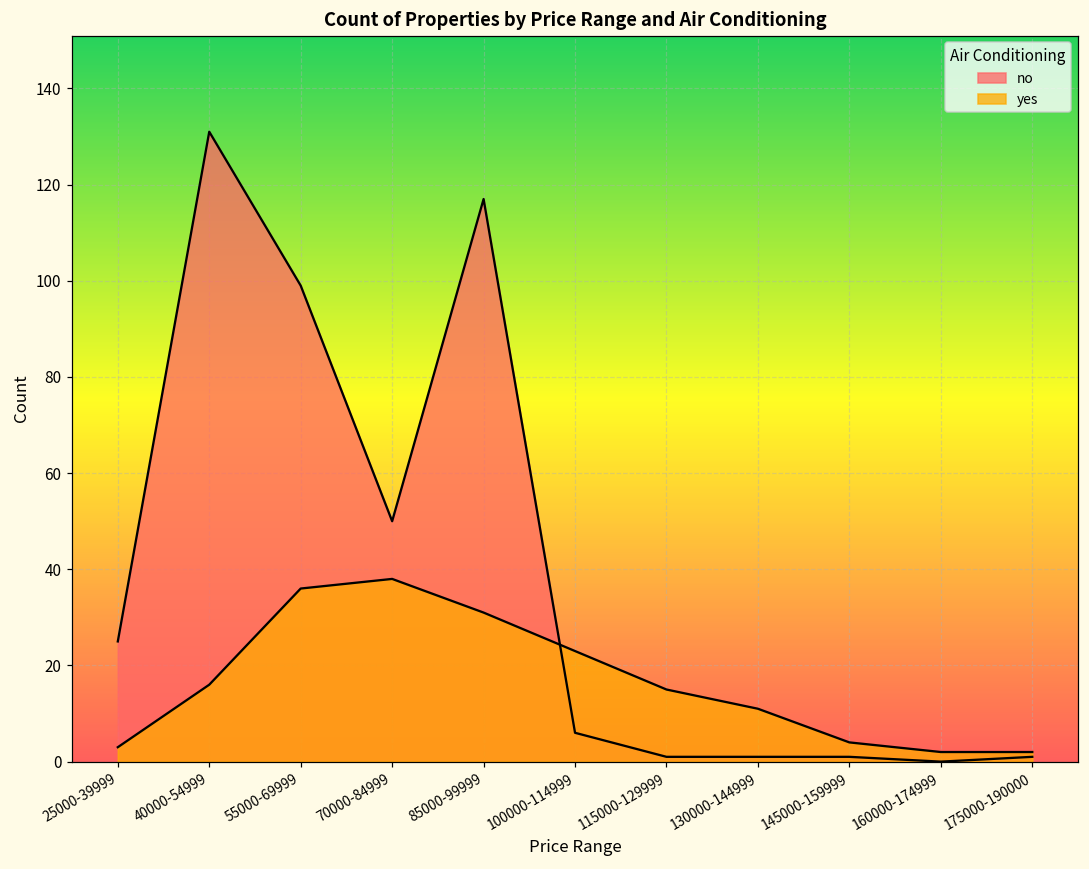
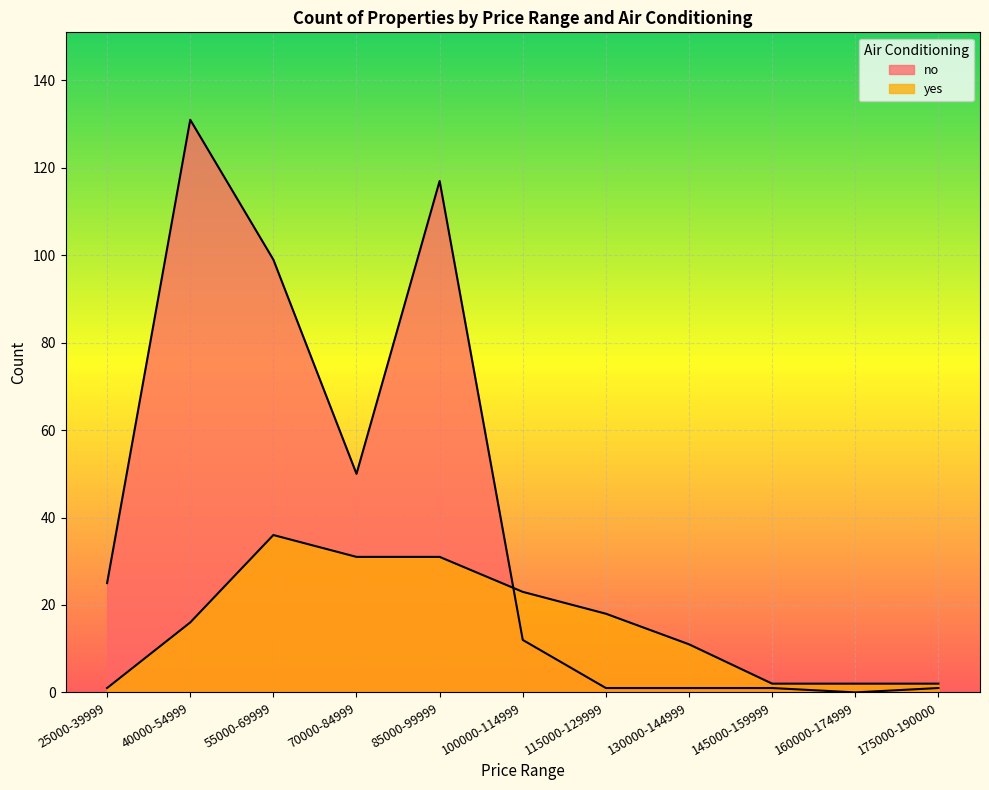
  {
    "no": {
      "25000-39999": 25,
      "40000-54999": 131,
      "55000-69999": 99,
      "70000-84999": 50,
      "85000-99999": 117,
-     "100000-114999": 6,
+     "100000-114999": 12,
      "115000-129999": 1,
      "130000-144999": 1,
      "145000-159999": 1,
      "160000-174999": 0,
      "175000-190000": 1
    },
    "yes": {
-     "25000-39999": 3,
+     "25000-39999": 1,
      "40000-54999": 16,
      "55000-69999": 36,
-     "70000-84999": 38,
+     "70000-84999": 31,
      "85000-99999": 31,
      "100000-114999": 23,
-     "115000-129999": 15,
+     "115000-129999": 18,
      "130000-144999": 11,
-     "145000-159999": 4,
+     "145000-159999": 2,
      "160000-174999": 2,
      "175000-190000": 2
    }
  }
